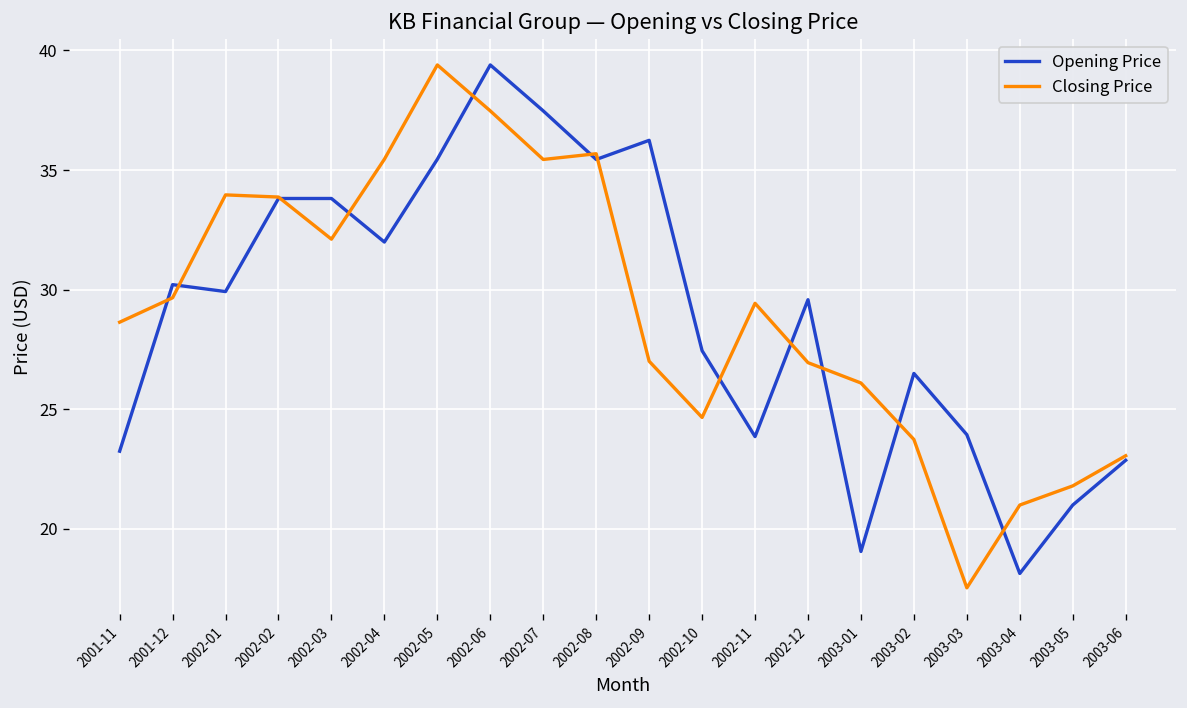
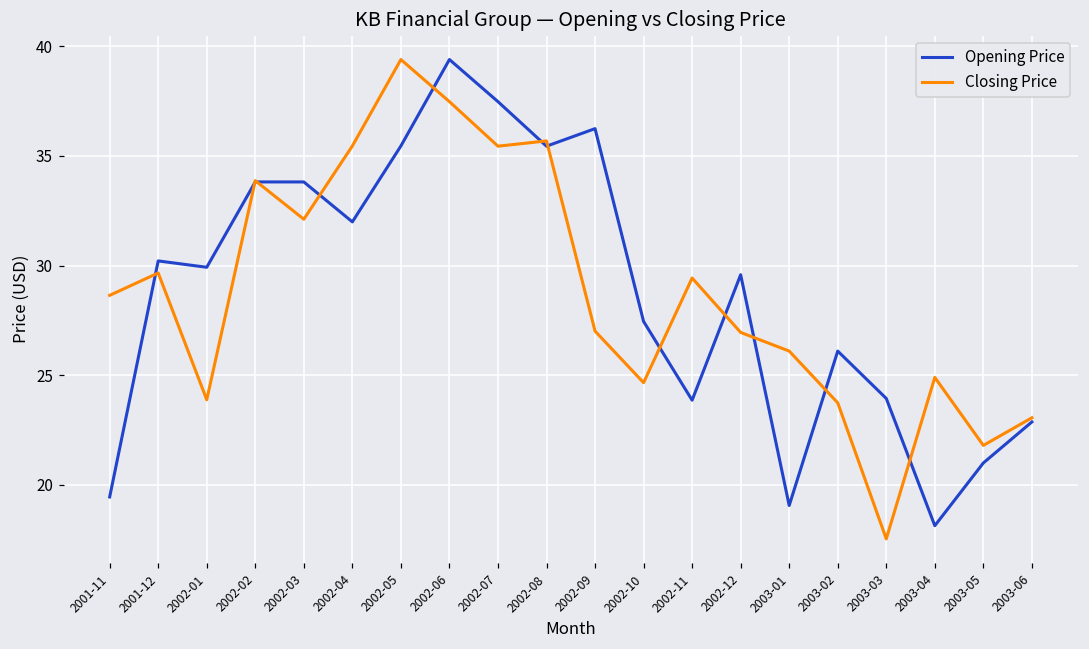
  {
    "Opening Price": {
-     "2001-11": 23.3,
+     "2001-11": 19.5,
      "2001-12": 30.2,
      "2002-01": 29.9,
      "2002-03": 33.8,
      "2002-04": 32.0,
      "2002-05": 35.5,
      "2002-06": 39.4,
      "2002-07": 37.5,
      "2002-08": 35.4,
      "2002-09": 36.2,
      "2002-10": 27.5,
      "2002-11": 23.9,
      "2002-12": 29.6,
      "2003-01": 19.1,
-     "2003-02": 26.5,
+     "2003-02": 26.1,
      "2003-03": 23.9,
      "2003-04": 18.1,
      "2003-05": 21.0,
      "2003-06": 22.9
    },
    "Closing Price": {
      "2001-11": 28.6,
      "2001-12": 29.7,
-     "2002-01": 34.0,
+     "2002-01": 23.9,
      "2002-03": 32.1,
      "2002-04": 35.5,
      "2002-05": 39.4,
      "2002-06": 37.5,
      "2002-07": 35.4,
      "2002-08": 35.7,
      "2002-09": 27.0,
      "2002-10": 24.7,
      "2002-11": 29.4,
      "2002-12": 27.0,
      "2003-01": 26.1,
      "2003-02": 23.7,
      "2003-03": 17.5,
-     "2003-04": 21.0,
+     "2003-04": 24.9,
      "2003-05": 21.8,
      "2003-06": 23.1
    }
  }
